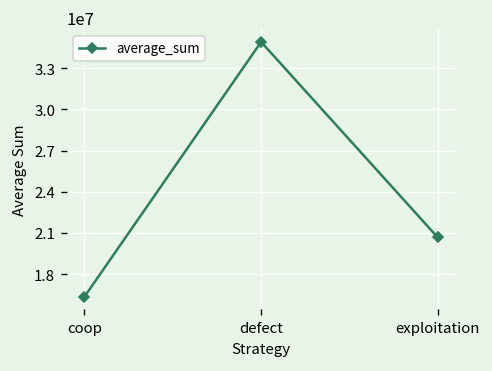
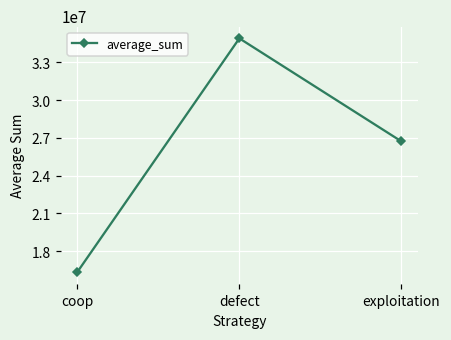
  {
    "coop": 16400000,
    "defect": 34900000,
-   "exploitation": 20700000
+   "exploitation": 26700000
  }
